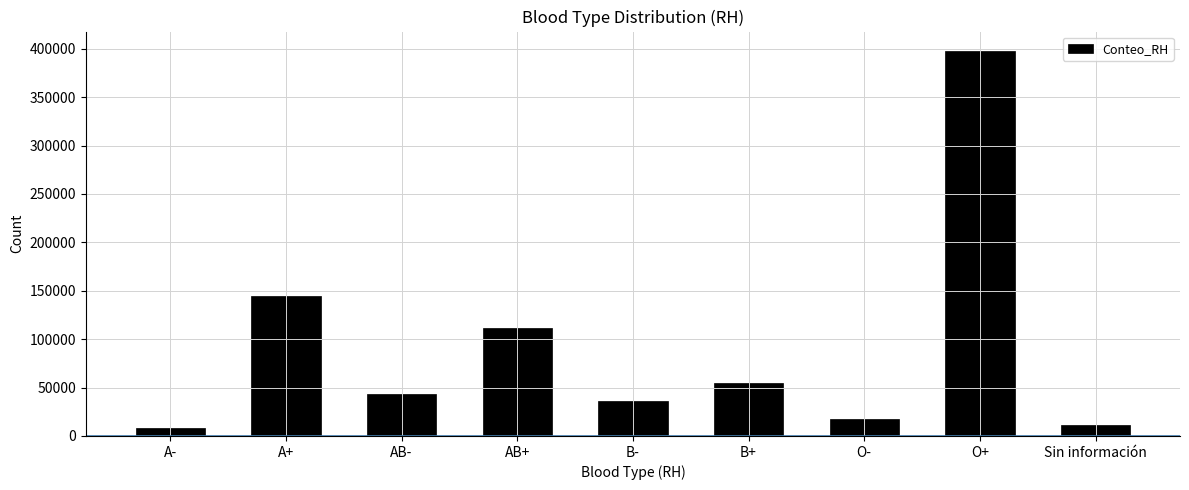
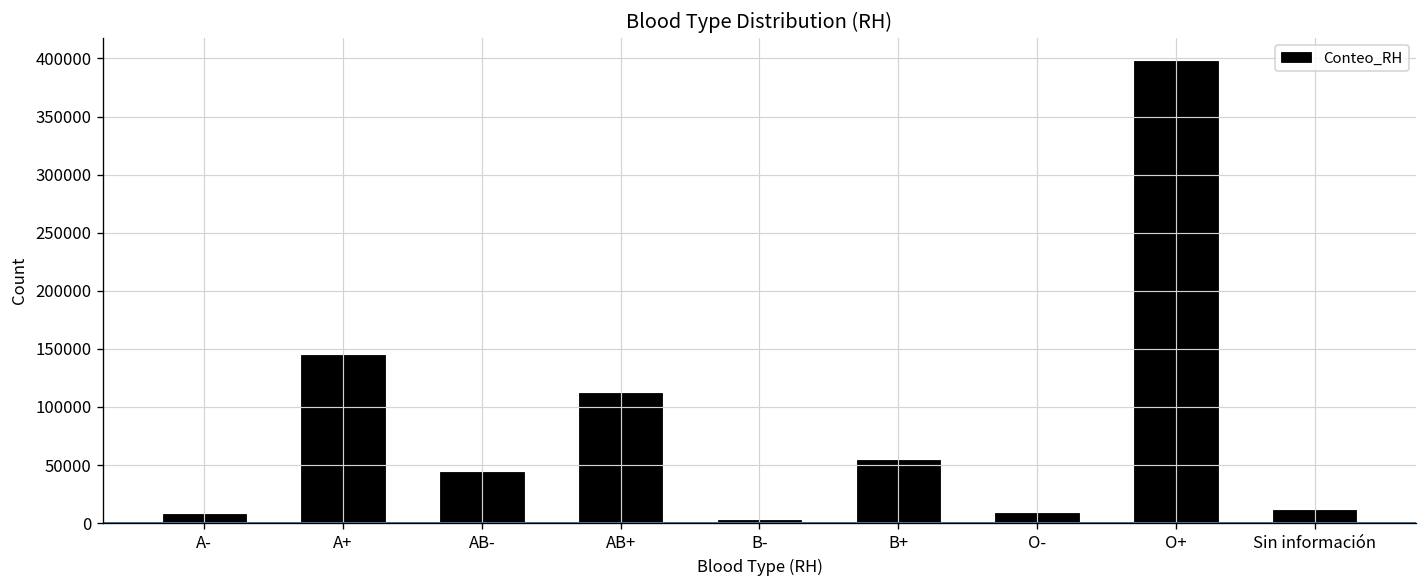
  {
    "A-": 10000,
    "A+": 140000,
    "AB-": 40000,
    "AB+": 110000,
-   "B-": 40000,
+   "B-": 0,
    "B+": 50000,
-   "O-": 20000,
+   "O-": 10000,
    "O+": 400000,
    "Sin información": 10000
  }
